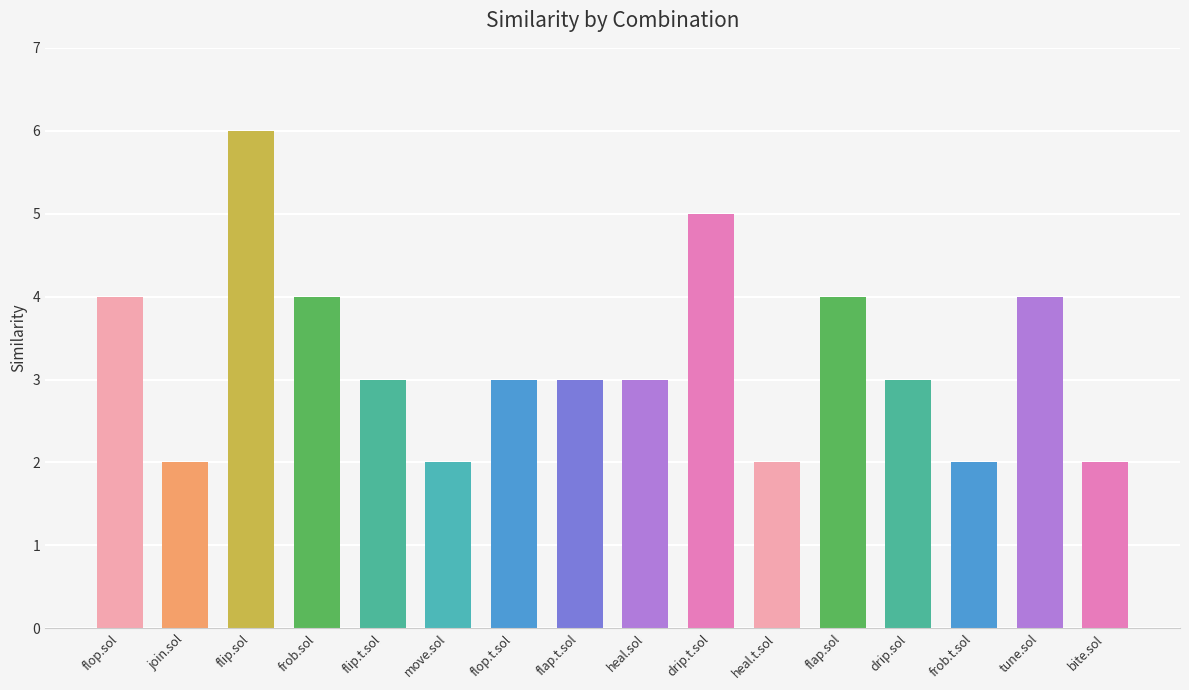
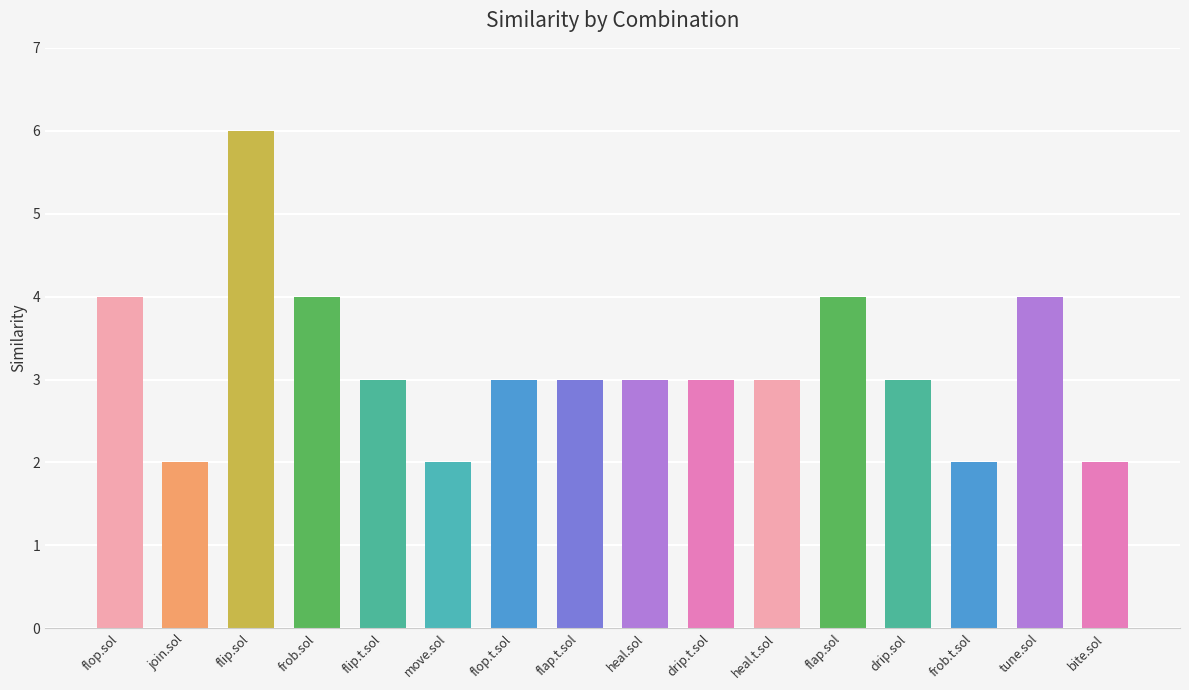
  {
    "flop.sol": 4,
    "join.sol": 2,
    "flip.sol": 6,
    "frob.sol": 4,
    "flip.t.sol": 3,
    "move.sol": 2,
    "flop.t.sol": 3,
    "flap.t.sol": 3,
    "heal.sol": 3,
-   "drip.t.sol": 5,
-   "heal.t.sol": 2,
+   "drip.t.sol": 3,
+   "heal.t.sol": 3,
    "flap.sol": 4,
    "drip.sol": 3,
    "frob.t.sol": 2,
    "tune.sol": 4,
    "bite.sol": 2
  }
